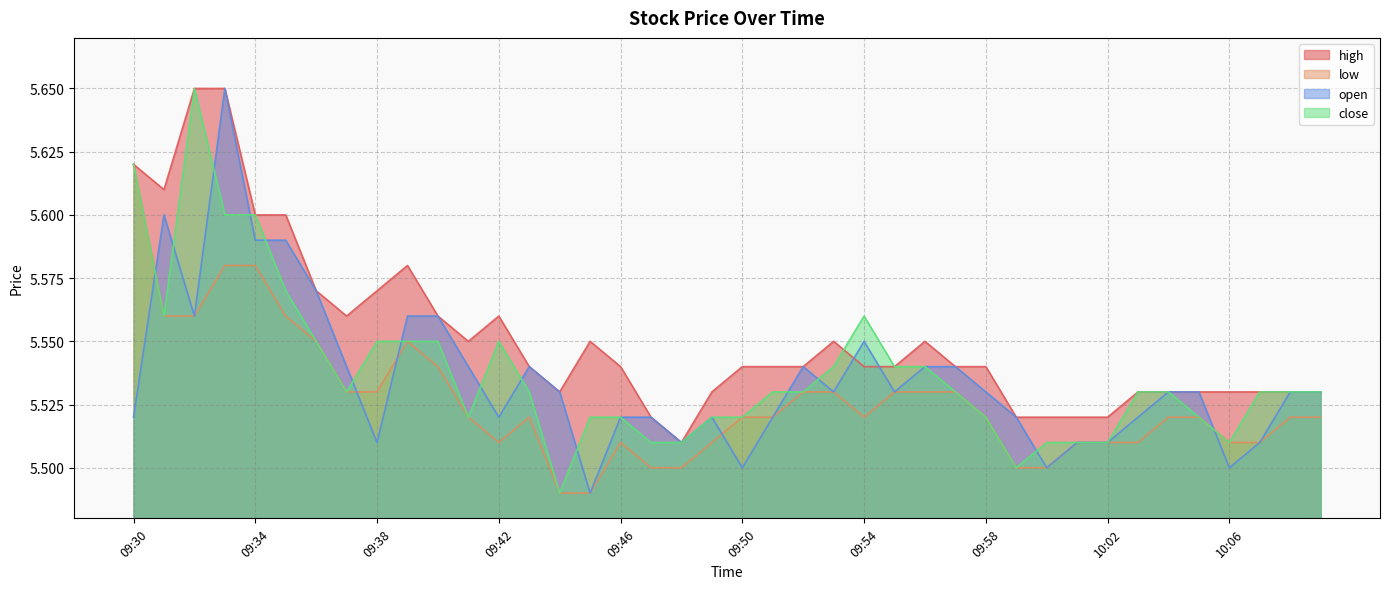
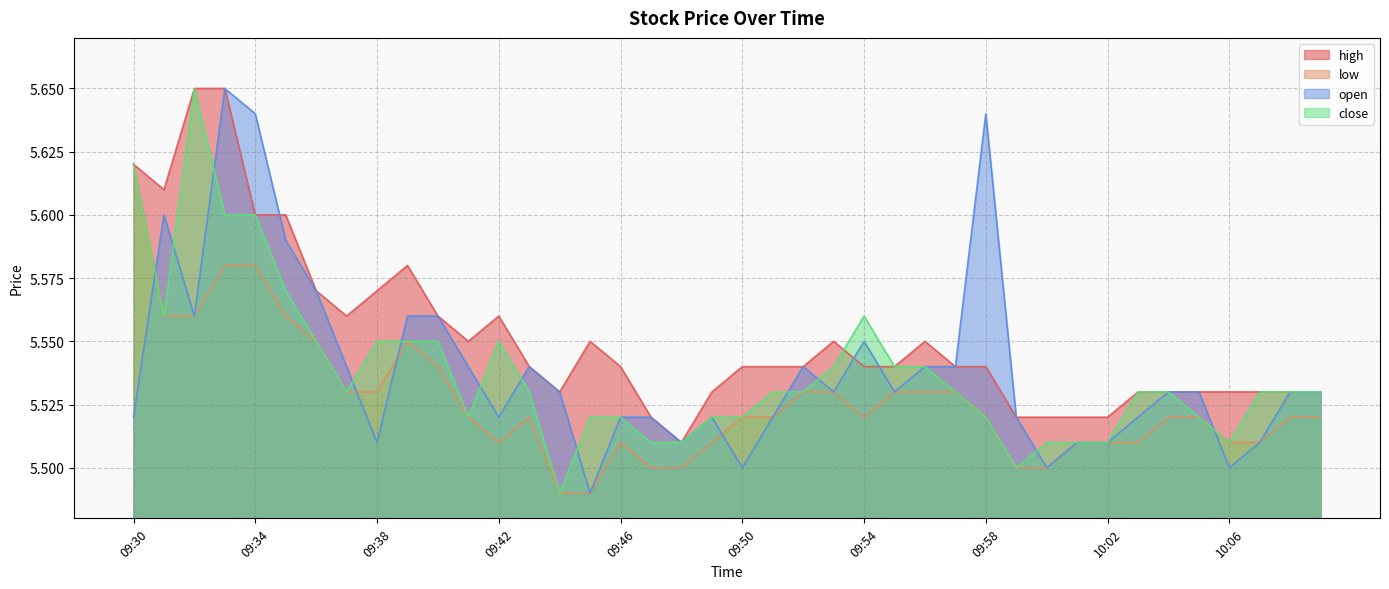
  {
    "open": {
      "09:30": 5.52,
-     "09:34": 5.59,
+     "09:34": 5.64,
      "09:38": 5.51,
      "09:42": 5.52,
      "09:50": 5.50,
      "09:54": 5.55,
-     "09:58": 5.53,
+     "09:58": 5.64,
      "10:06": 5.50
    },
    "close": {
      "09:38": 5.55,
      "09:42": 5.55,
      "09:54": 5.56
    }
  }
